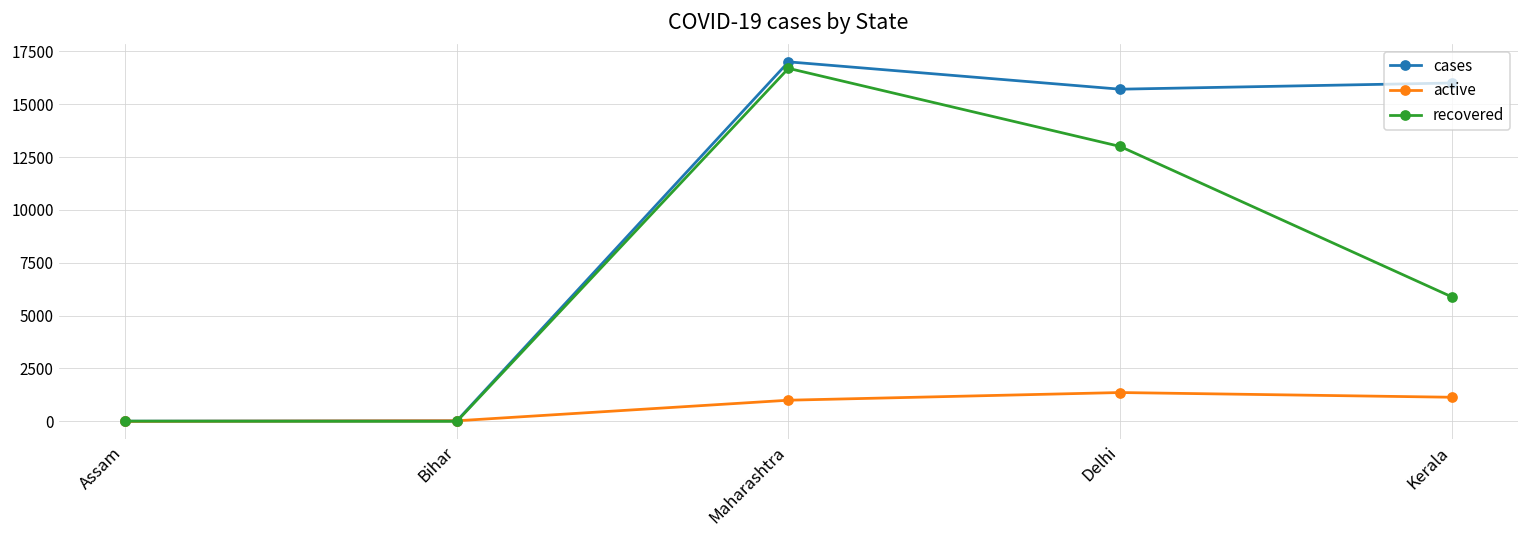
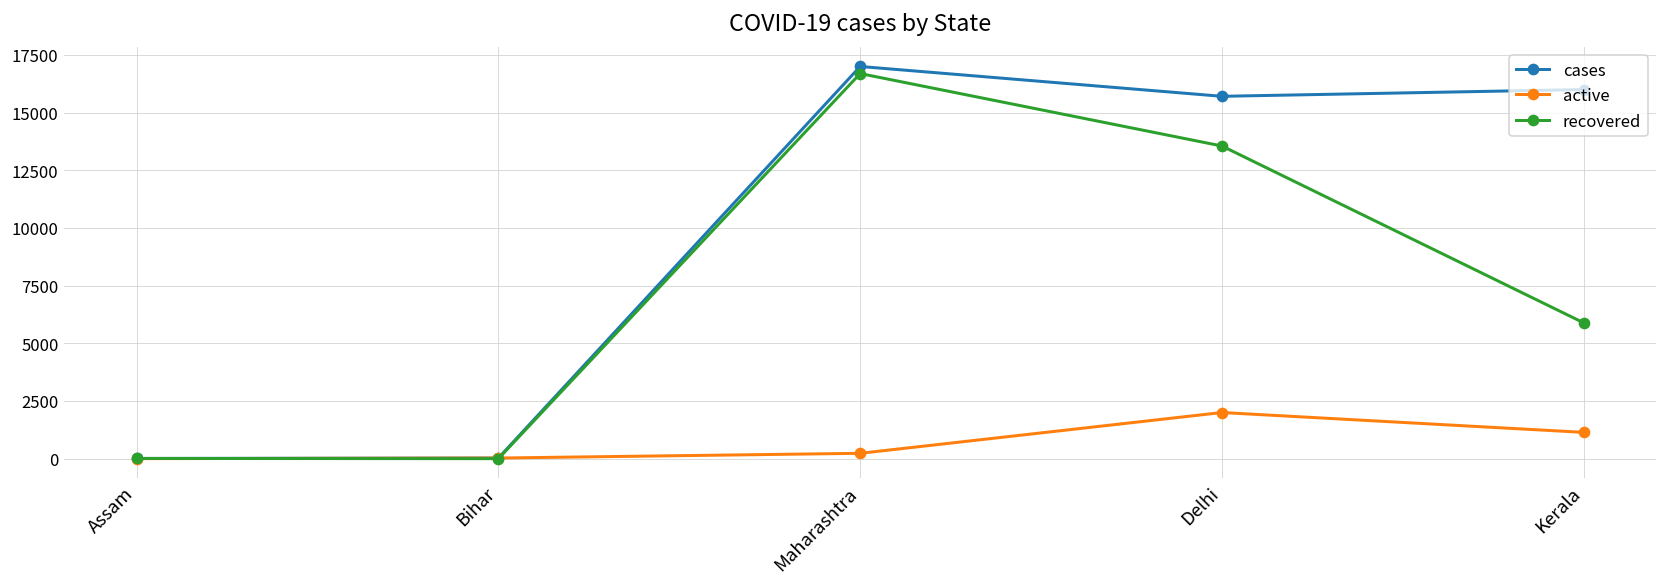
  {
    "cases": {
      "Maharashtra": 17000,
      "Delhi": 15700
    },
    "active": {
-     "Maharashtra": 1000,
-     "Delhi": 1400,
+     "Maharashtra": 200,
+     "Delhi": 2000,
      "Kerala": 1100
    },
    "recovered": {
      "Maharashtra": 16700,
-     "Delhi": 13000,
+     "Delhi": 13600,
      "Kerala": 5900
    }
  }
